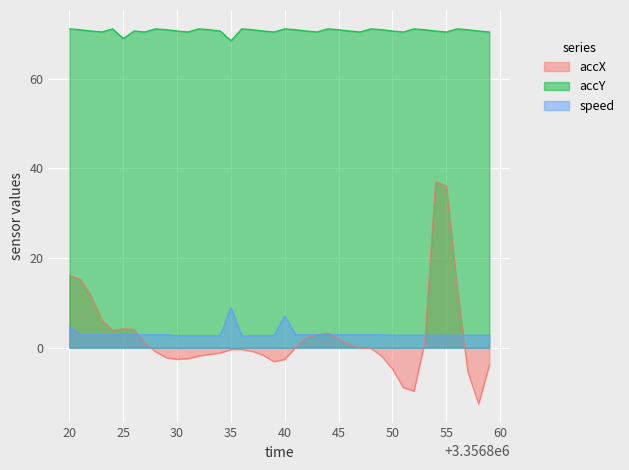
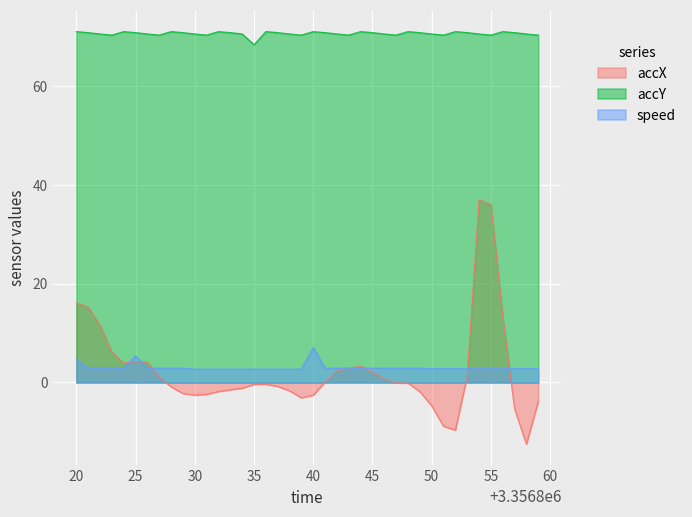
  {
    "accY": {
      "20": 71,
-     "25": 69,
+     "25": 71,
      "30": 71,
      "35": 68,
      "40": 71,
      "45": 71,
      "50": 71,
      "55": 70
    },
    "speed": {
      "20": 5,
-     "25": 3,
+     "25": 5,
      "30": 3,
-     "35": 9,
+     "35": 3,
      "40": 7,
      "45": 3,
      "50": 3,
      "55": 3
    }
  }
